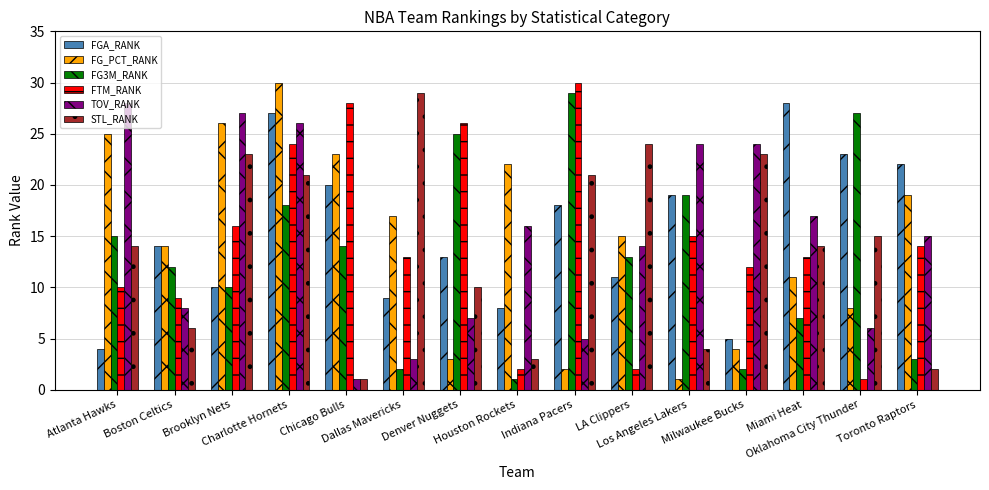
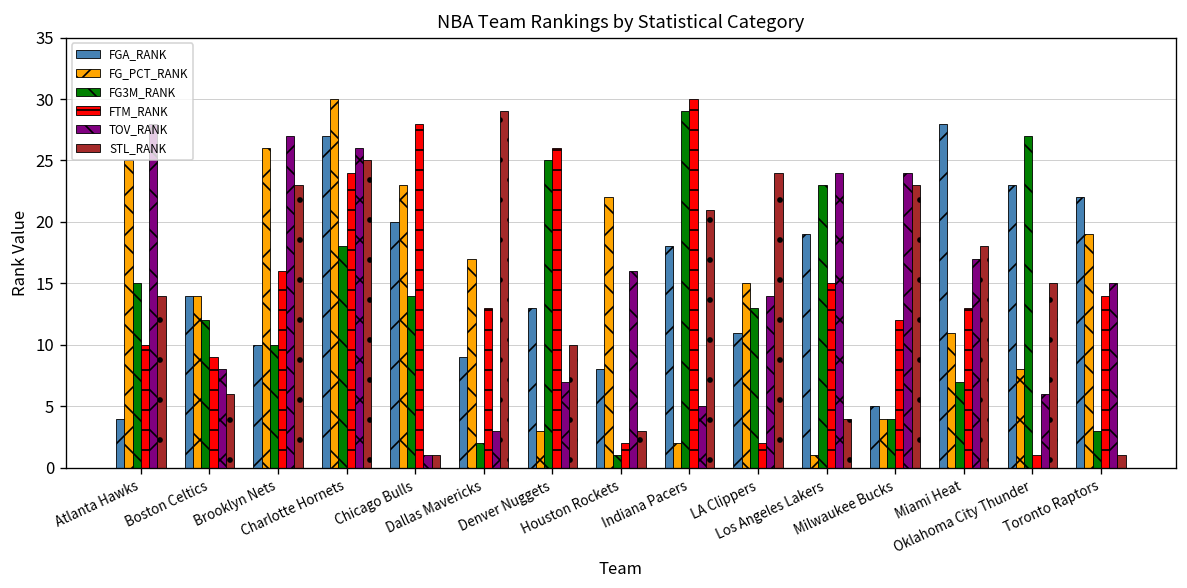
  {
    "FGA_RANK": {
      "Atlanta Hawks": 4,
      "Boston Celtics": 14,
      "Brooklyn Nets": 10,
      "Charlotte Hornets": 27,
      "Chicago Bulls": 20,
      "Dallas Mavericks": 9,
      "Denver Nuggets": 13,
      "Houston Rockets": 8,
      "Indiana Pacers": 18,
      "LA Clippers": 11,
      "Los Angeles Lakers": 19,
      "Milwaukee Bucks": 5,
      "Miami Heat": 28,
      "Oklahoma City Thunder": 23,
      "Toronto Raptors": 22
    },
    "FG_PCT_RANK": {
      "Atlanta Hawks": 25,
      "Boston Celtics": 14,
      "Brooklyn Nets": 26,
      "Charlotte Hornets": 30,
      "Chicago Bulls": 23,
      "Dallas Mavericks": 17,
      "Denver Nuggets": 3,
      "Houston Rockets": 22,
      "Indiana Pacers": 2,
      "LA Clippers": 15,
      "Los Angeles Lakers": 1,
      "Milwaukee Bucks": 4,
      "Miami Heat": 11,
      "Oklahoma City Thunder": 8,
      "Toronto Raptors": 19
    },
    "FG3M_RANK": {
      "Atlanta Hawks": 15,
      "Boston Celtics": 12,
      "Brooklyn Nets": 10,
      "Charlotte Hornets": 18,
      "Chicago Bulls": 14,
      "Dallas Mavericks": 2,
      "Denver Nuggets": 25,
      "Houston Rockets": 1,
      "Indiana Pacers": 29,
      "LA Clippers": 13,
-     "Los Angeles Lakers": 19,
-     "Milwaukee Bucks": 2,
+     "Los Angeles Lakers": 23,
+     "Milwaukee Bucks": 4,
      "Miami Heat": 7,
      "Oklahoma City Thunder": 27,
      "Toronto Raptors": 3
    },
    "FTM_RANK": {
      "Atlanta Hawks": 10,
      "Boston Celtics": 9,
      "Brooklyn Nets": 16,
      "Charlotte Hornets": 24,
      "Chicago Bulls": 28,
      "Dallas Mavericks": 13,
      "Denver Nuggets": 26,
      "Houston Rockets": 2,
      "Indiana Pacers": 30,
      "LA Clippers": 2,
      "Los Angeles Lakers": 15,
      "Milwaukee Bucks": 12,
      "Miami Heat": 13,
      "Oklahoma City Thunder": 1,
      "Toronto Raptors": 14
    },
    "TOV_RANK": {
      "Boston Celtics": 8,
      "Brooklyn Nets": 27,
      "Charlotte Hornets": 26,
      "Chicago Bulls": 1,
      "Dallas Mavericks": 3,
      "Denver Nuggets": 7,
      "Houston Rockets": 16,
      "Indiana Pacers": 5,
      "LA Clippers": 14,
      "Los Angeles Lakers": 24,
      "Milwaukee Bucks": 24,
      "Miami Heat": 17,
      "Oklahoma City Thunder": 6,
      "Toronto Raptors": 15
    },
    "STL_RANK": {
      "Atlanta Hawks": 14,
      "Boston Celtics": 6,
      "Brooklyn Nets": 23,
-     "Charlotte Hornets": 21,
+     "Charlotte Hornets": 25,
      "Chicago Bulls": 1,
      "Dallas Mavericks": 29,
      "Denver Nuggets": 10,
      "Houston Rockets": 3,
      "Indiana Pacers": 21,
      "LA Clippers": 24,
      "Los Angeles Lakers": 4,
      "Milwaukee Bucks": 23,
-     "Miami Heat": 14,
+     "Miami Heat": 18,
      "Oklahoma City Thunder": 15,
-     "Toronto Raptors": 2
+     "Toronto Raptors": 1
    }
  }
